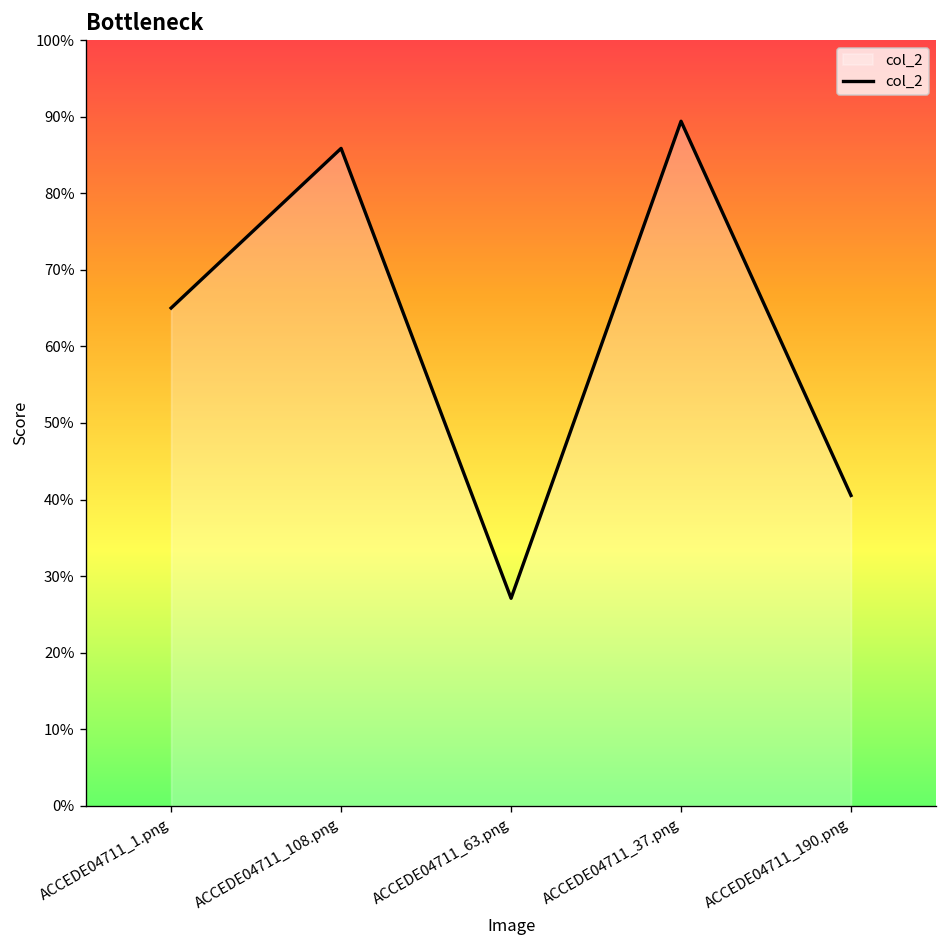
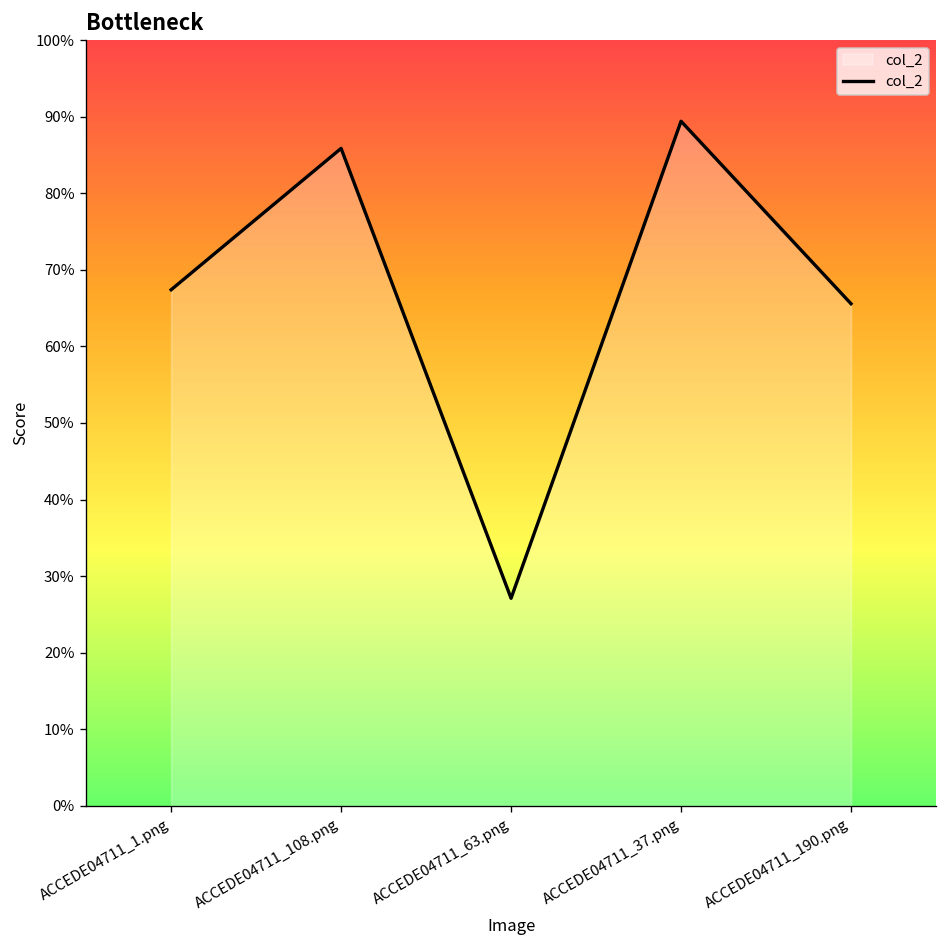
  {
-   "ACCEDE04711_1.png": "65%",
+   "ACCEDE04711_1.png": "67%",
    "ACCEDE04711_108.png": "86%",
    "ACCEDE04711_63.png": "27%",
    "ACCEDE04711_37.png": "89%",
-   "ACCEDE04711_190.png": "41%"
+   "ACCEDE04711_190.png": "66%"
  }
